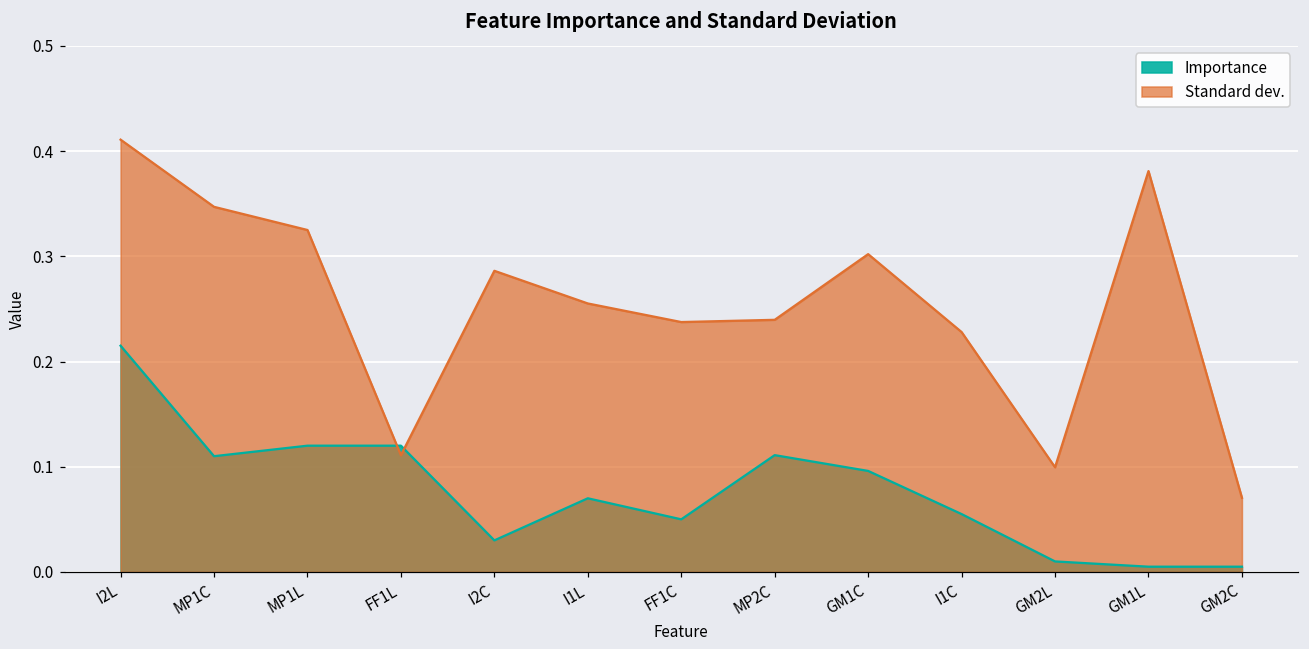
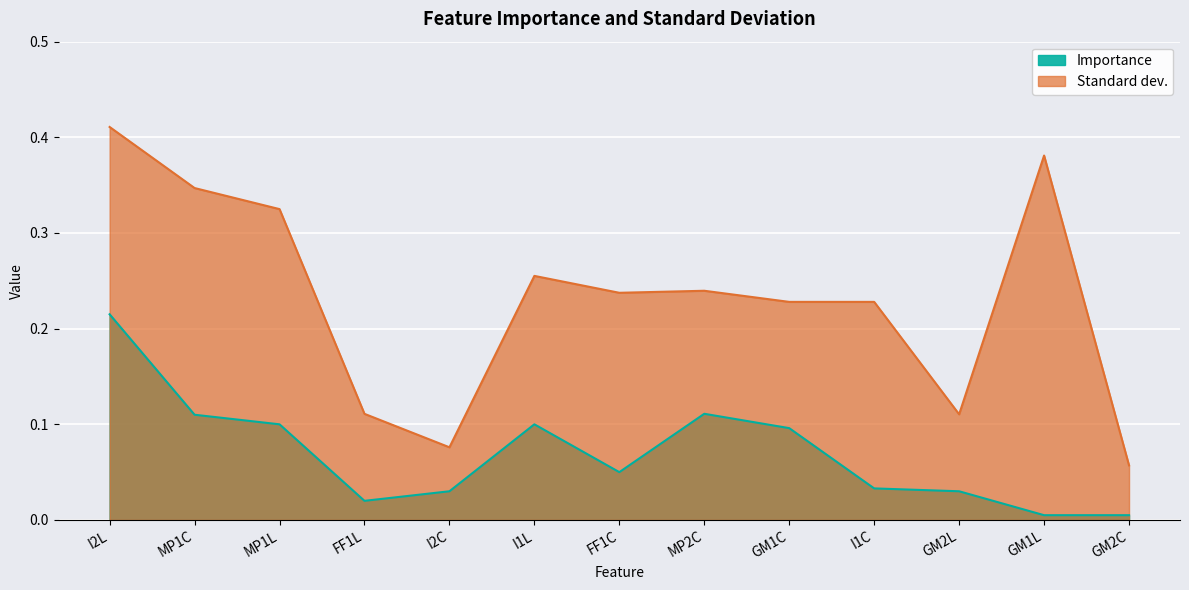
  {
    "Importance": {
      "I2L": 0.22,
      "MP1C": 0.11,
-     "MP1L": 0.12,
-     "FF1L": 0.12,
+     "MP1L": 0.10,
+     "FF1L": 0.02,
      "I2C": 0.03,
-     "I1L": 0.07,
+     "I1L": 0.10,
      "FF1C": 0.05,
      "MP2C": 0.11,
      "GM1C": 0.10,
-     "I1C": 0.06,
-     "GM2L": 0.01,
+     "I1C": 0.03,
+     "GM2L": 0.03,
      "GM1L": 0.01,
      "GM2C": 0.01
    },
    "Standard dev.": {
      "I2L": 0.41,
      "MP1C": 0.35,
      "MP1L": 0.32,
      "FF1L": 0.11,
-     "I2C": 0.29,
+     "I2C": 0.08,
      "I1L": 0.26,
      "FF1C": 0.24,
      "MP2C": 0.24,
-     "GM1C": 0.30,
+     "GM1C": 0.23,
      "I1C": 0.23,
-     "GM2L": 0.10,
+     "GM2L": 0.11,
      "GM1L": 0.38,
-     "GM2C": 0.07
+     "GM2C": 0.06
    }
  }
